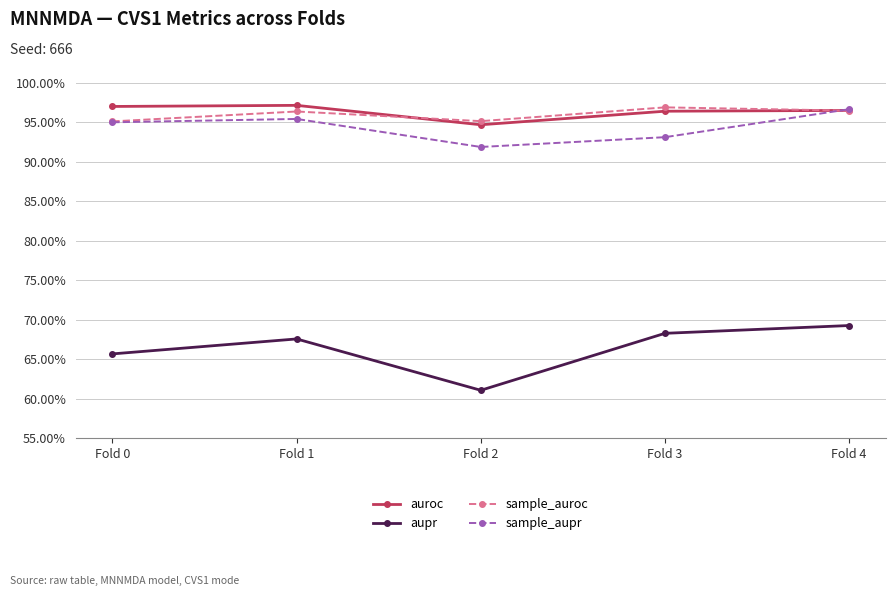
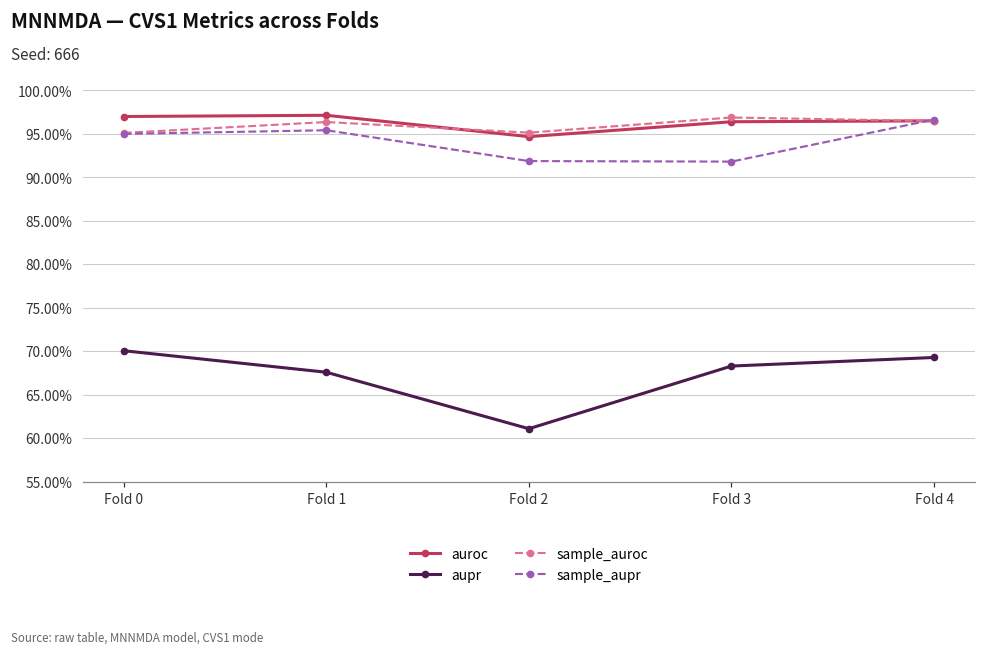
  {
    "auroc": {
      "Fold 0": "97%",
      "Fold 1": "97%",
      "Fold 2": "95%",
      "Fold 3": "96%"
    },
    "aupr": {
-     "Fold 0": "66%",
+     "Fold 0": "70%",
      "Fold 1": "68%",
      "Fold 2": "61%",
      "Fold 3": "68%",
      "Fold 4": "69%"
    },
    "sample_auroc": {
      "Fold 1": "96%",
      "Fold 2": "95%",
      "Fold 3": "97%"
    },
    "sample_aupr": {
      "Fold 1": "95%",
      "Fold 2": "92%",
-     "Fold 3": "93%"
+     "Fold 3": "92%"
    }
  }
